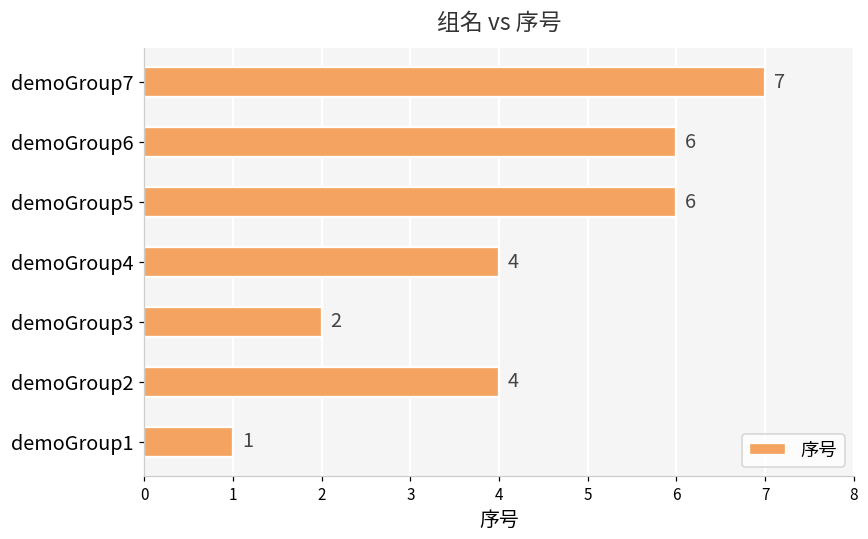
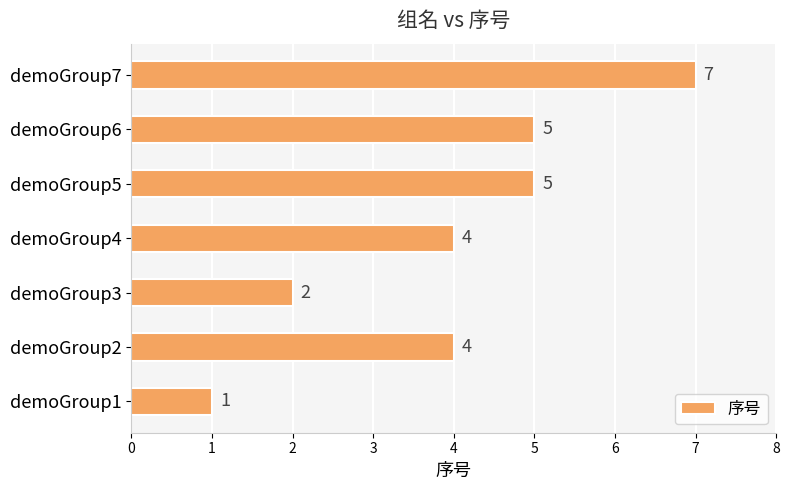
  {
    "demoGroup7": 7,
-   "demoGroup6": 6,
-   "demoGroup5": 6,
+   "demoGroup6": 5,
+   "demoGroup5": 5,
    "demoGroup4": 4,
    "demoGroup3": 2,
    "demoGroup2": 4,
    "demoGroup1": 1
  }
